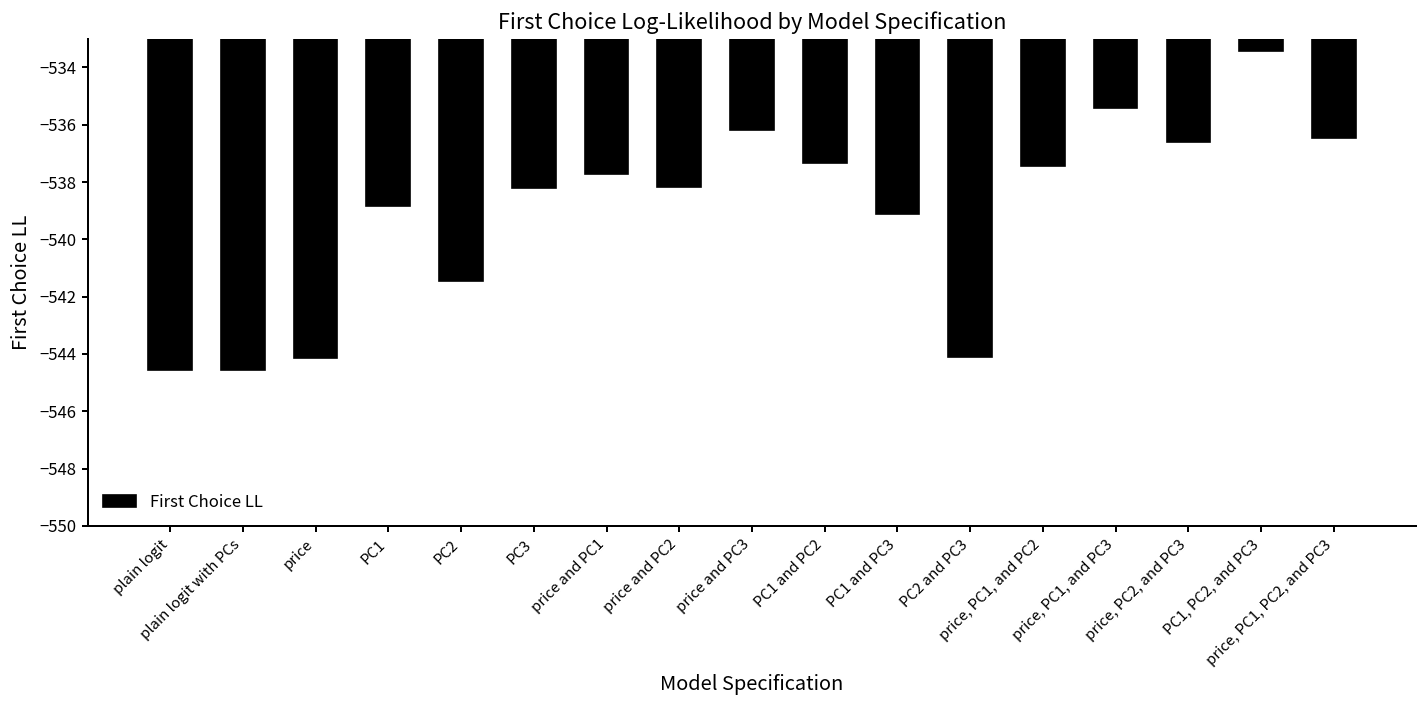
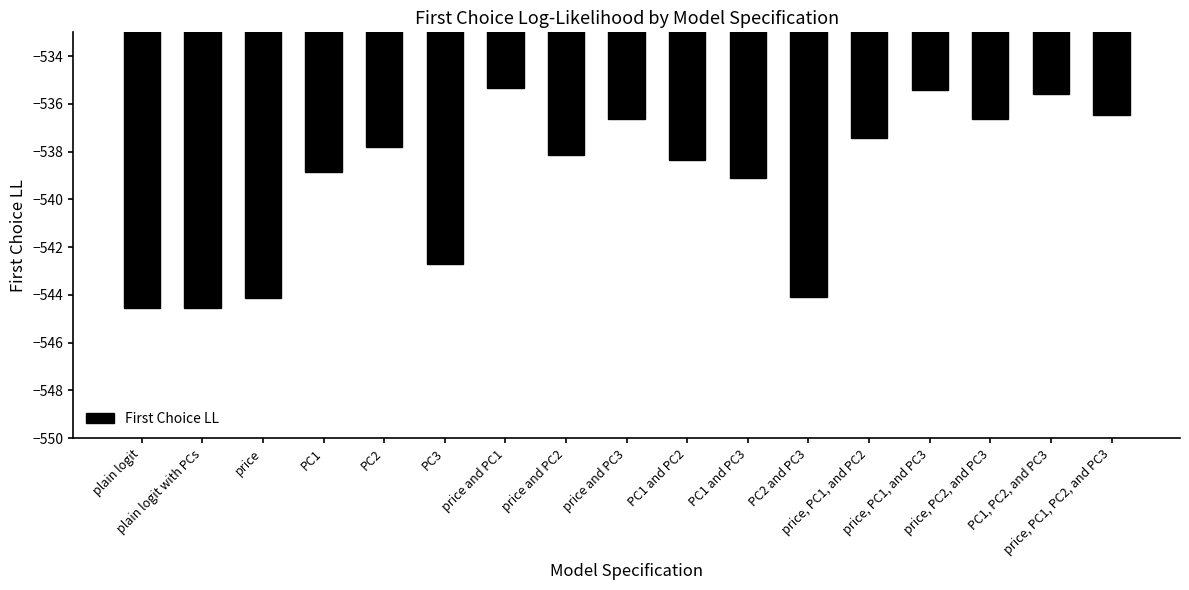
  {
    "plain logit": -544.5,
    "plain logit with PCs": -544.5,
    "price": -544.1,
    "PC1": -538.9,
-   "PC2": -541.5,
-   "PC3": -538.2,
-   "price and PC1": -537.7,
+   "PC2": -537.8,
+   "PC3": -542.7,
+   "price and PC1": -535.3,
    "price and PC2": -538.2,
-   "price and PC3": -536.2,
-   "PC1 and PC2": -537.3,
+   "price and PC3": -536.6,
+   "PC1 and PC2": -538.3,
    "PC1 and PC3": -539.1,
    "PC2 and PC3": -544.1,
    "price, PC1, and PC2": -537.4,
    "price, PC1, and PC3": -535.4,
    "price, PC2, and PC3": -536.6,
-   "PC1, PC2, and PC3": -533.4,
+   "PC1, PC2, and PC3": -535.6,
    "price, PC1, PC2, and PC3": -536.5
  }
